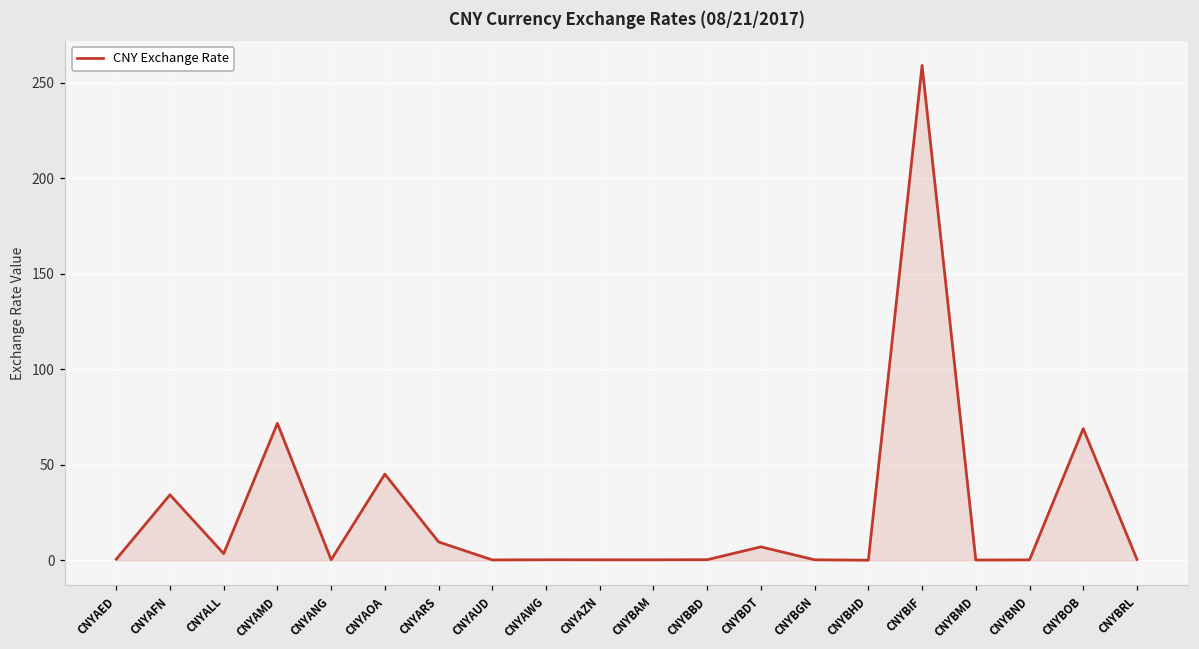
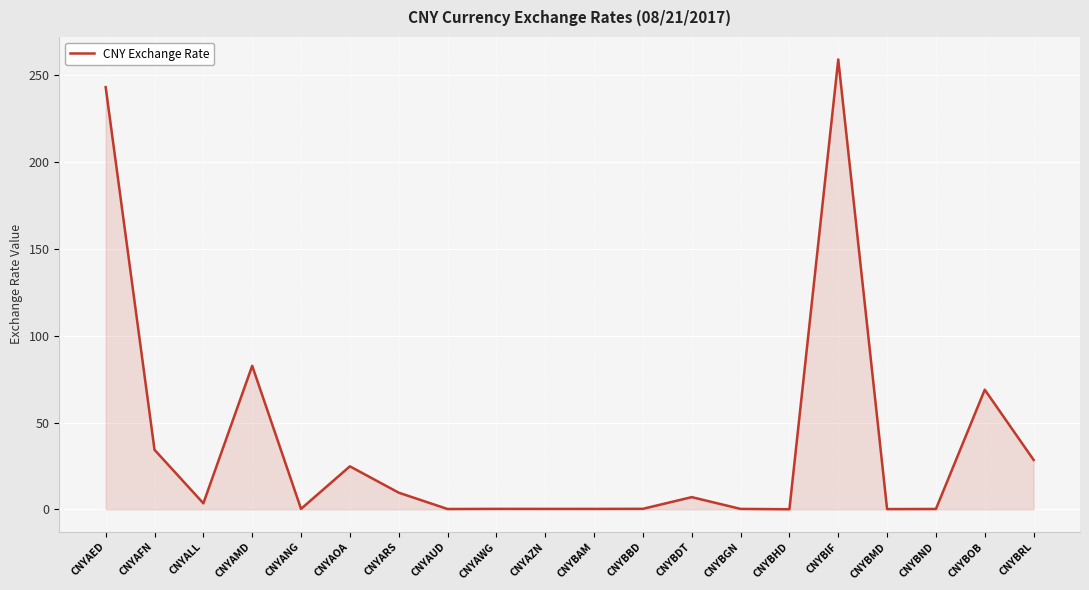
  {
-   "CNYAED": 1,
+   "CNYAED": 243,
    "CNYAFN": 34,
    "CNYALL": 3,
-   "CNYAMD": 72,
+   "CNYAMD": 83,
    "CNYANG": 0,
-   "CNYAOA": 45,
+   "CNYAOA": 25,
    "CNYARS": 10,
    "CNYAUD": 0,
    "CNYAWG": 0,
    "CNYAZN": 0,
    "CNYBAM": 0,
    "CNYBBD": 0,
    "CNYBDT": 7,
    "CNYBGN": 0,
    "CNYBHD": 0,
    "CNYBIF": 259,
    "CNYBMD": 0,
    "CNYBND": 0,
    "CNYBOB": 69,
-   "CNYBRL": 0
+   "CNYBRL": 28
  }
